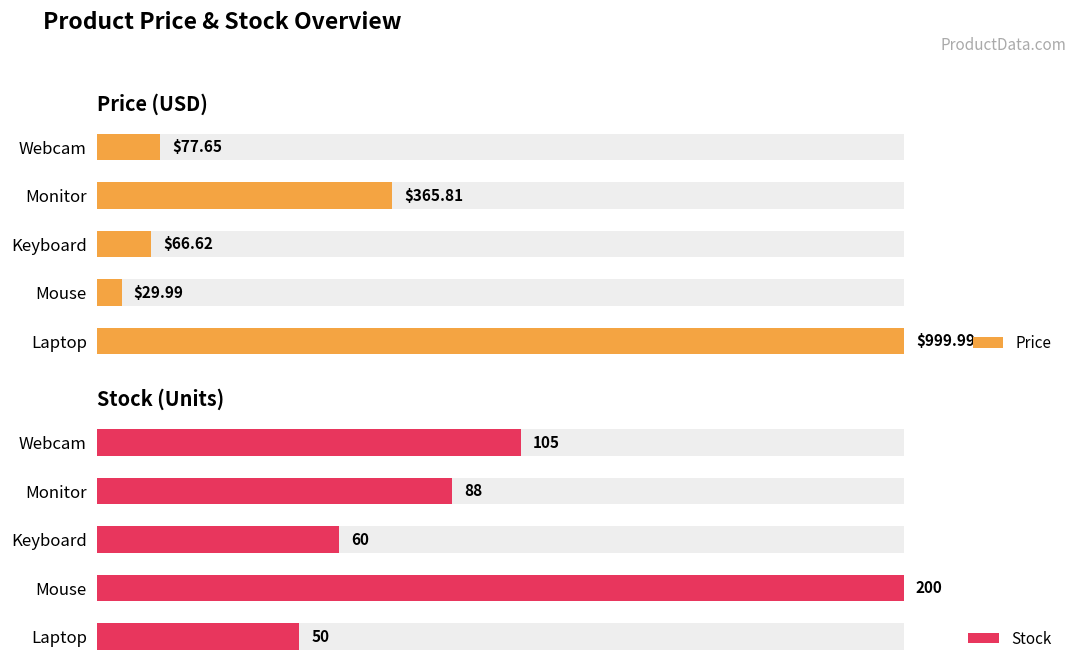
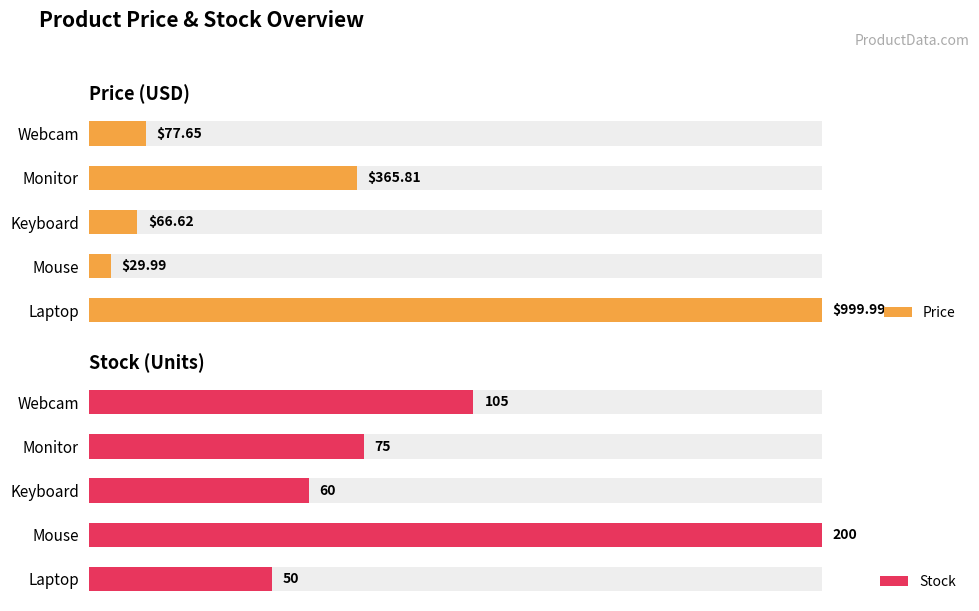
  {
    "Stock (Units)": {
      "Stock": {
-       "Monitor": 88
+       "Monitor": 75
      }
    }
  }
